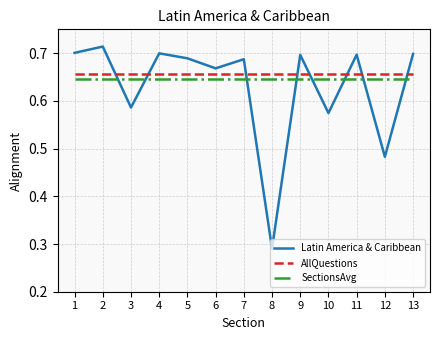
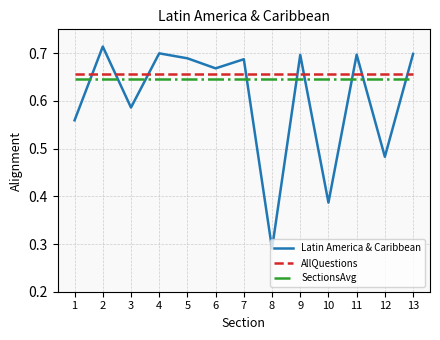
  {
    "Latin America & Caribbean": {
-     "1": 0.70,
+     "1": 0.56,
      "2": 0.71,
      "3": 0.59,
      "4": 0.70,
      "5": 0.69,
      "6": 0.67,
      "7": 0.69,
      "9": 0.70,
-     "10": 0.57,
+     "10": 0.39,
      "11": 0.70,
      "12": 0.48,
      "13": 0.70
    },
    "AllQuestions": {
      "1": 0.66,
      "2": 0.66,
      "3": 0.66,
      "4": 0.66,
      "5": 0.66,
      "6": 0.66,
      "7": 0.66,
      "8": 0.66,
      "9": 0.66,
      "10": 0.66,
      "11": 0.66,
      "12": 0.66,
      "13": 0.66
    },
    "SectionsAvg": {
      "1": 0.64,
      "2": 0.64,
      "3": 0.64,
      "4": 0.64,
      "5": 0.64,
      "6": 0.64,
      "7": 0.64,
      "8": 0.64,
      "9": 0.64,
      "10": 0.64,
      "11": 0.64,
      "12": 0.64,
      "13": 0.64
    }
  }
